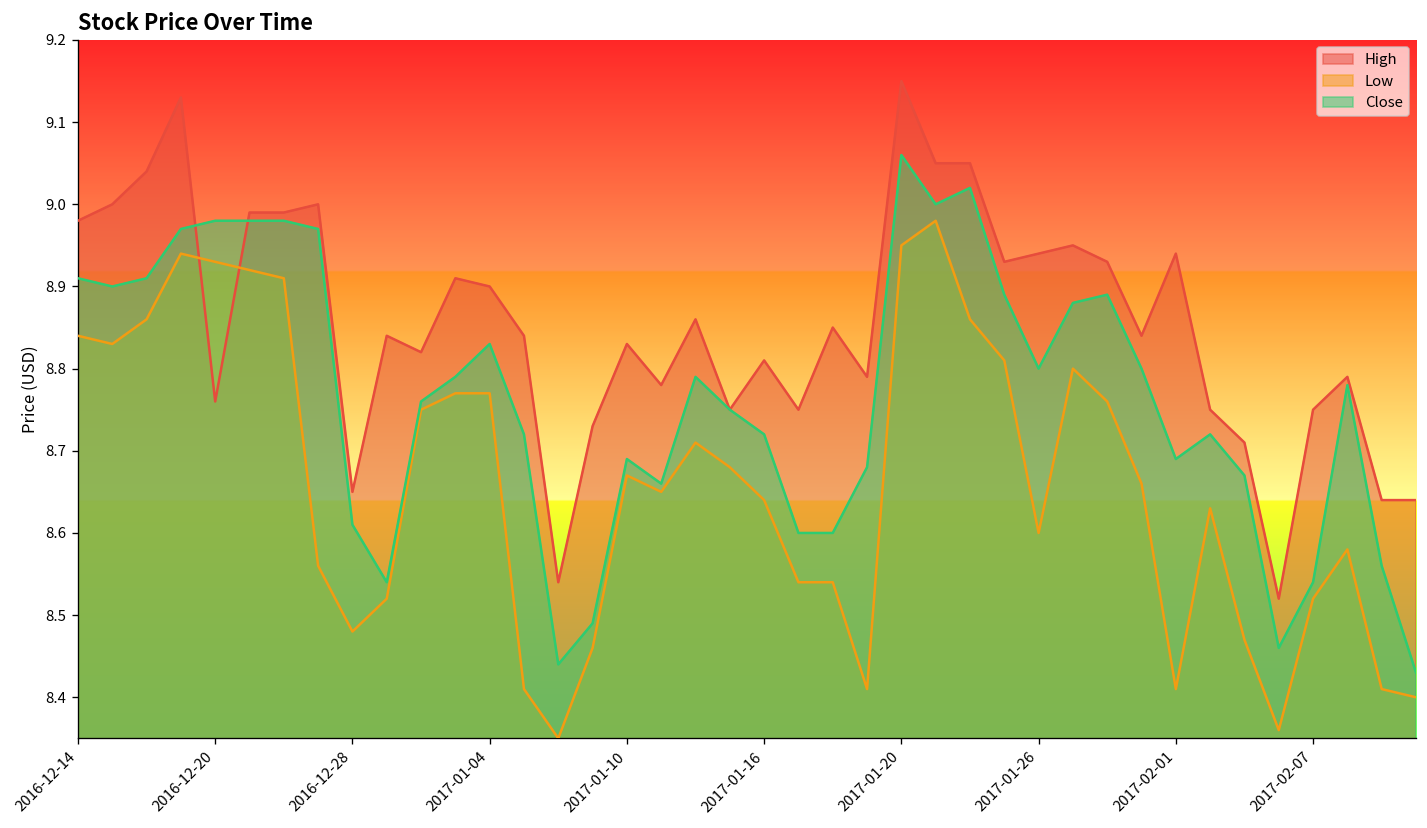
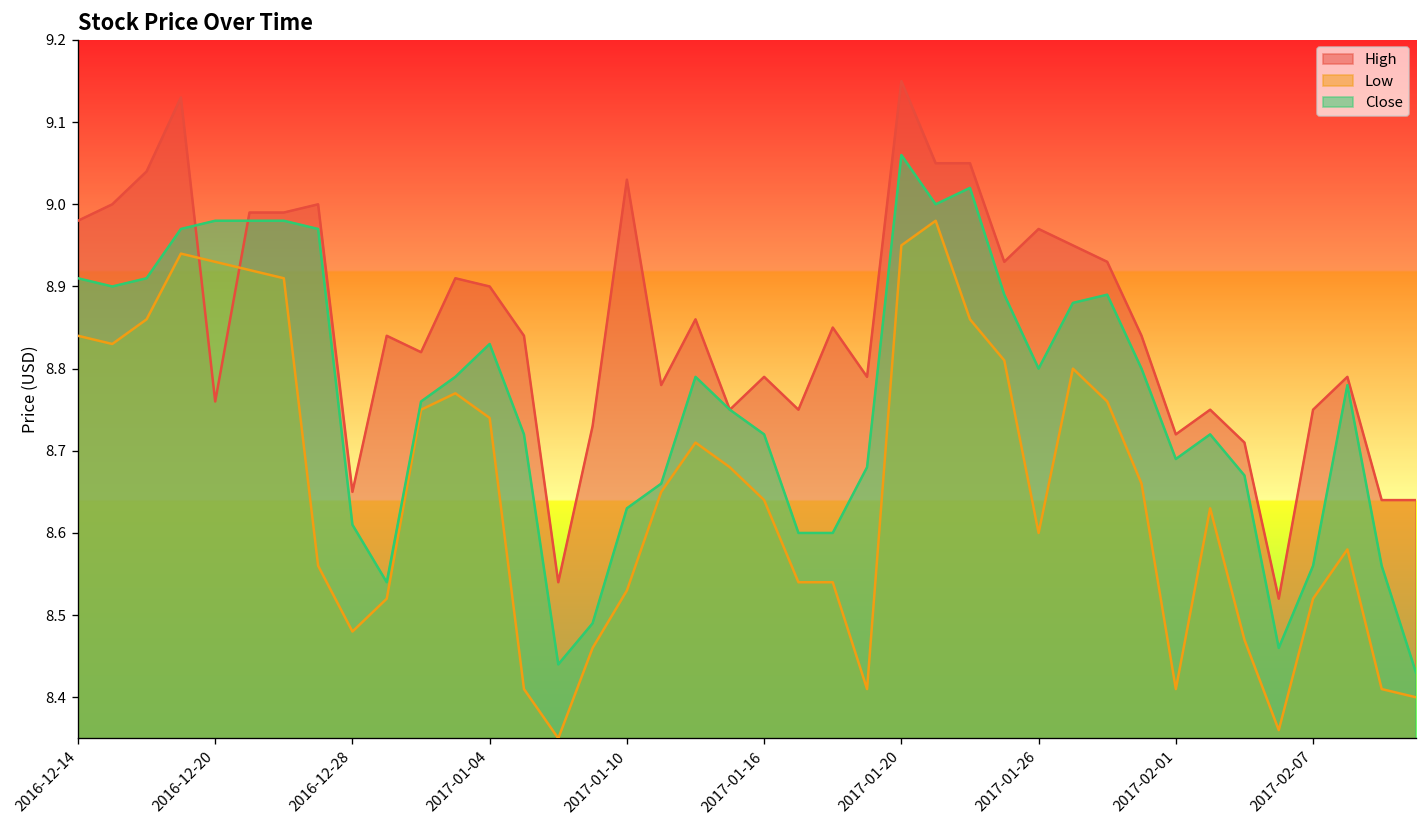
  {
    "High": {
      "2016-12-14": 8.98,
      "2016-12-20": 8.76,
      "2016-12-28": 8.65,
      "2017-01-04": 8.90,
-     "2017-01-10": 8.83,
-     "2017-01-16": 8.81,
+     "2017-01-10": 9.03,
+     "2017-01-16": 8.79,
      "2017-01-20": 9.15,
-     "2017-01-26": 8.94,
-     "2017-02-01": 8.94,
+     "2017-01-26": 8.97,
+     "2017-02-01": 8.72,
      "2017-02-07": 8.75
    },
    "Low": {
      "2016-12-14": 8.84,
      "2016-12-20": 8.93,
      "2016-12-28": 8.48,
-     "2017-01-04": 8.77,
-     "2017-01-10": 8.67,
+     "2017-01-04": 8.74,
+     "2017-01-10": 8.53,
      "2017-01-16": 8.64,
      "2017-01-20": 8.95,
      "2017-01-26": 8.60,
      "2017-02-01": 8.41,
      "2017-02-07": 8.52
    },
    "Close": {
      "2016-12-14": 8.91,
      "2016-12-20": 8.98,
      "2016-12-28": 8.61,
      "2017-01-04": 8.83,
-     "2017-01-10": 8.69,
+     "2017-01-10": 8.63,
      "2017-01-16": 8.72,
      "2017-01-20": 9.06,
      "2017-01-26": 8.80,
      "2017-02-01": 8.69,
-     "2017-02-07": 8.54
+     "2017-02-07": 8.56
    }
  }
